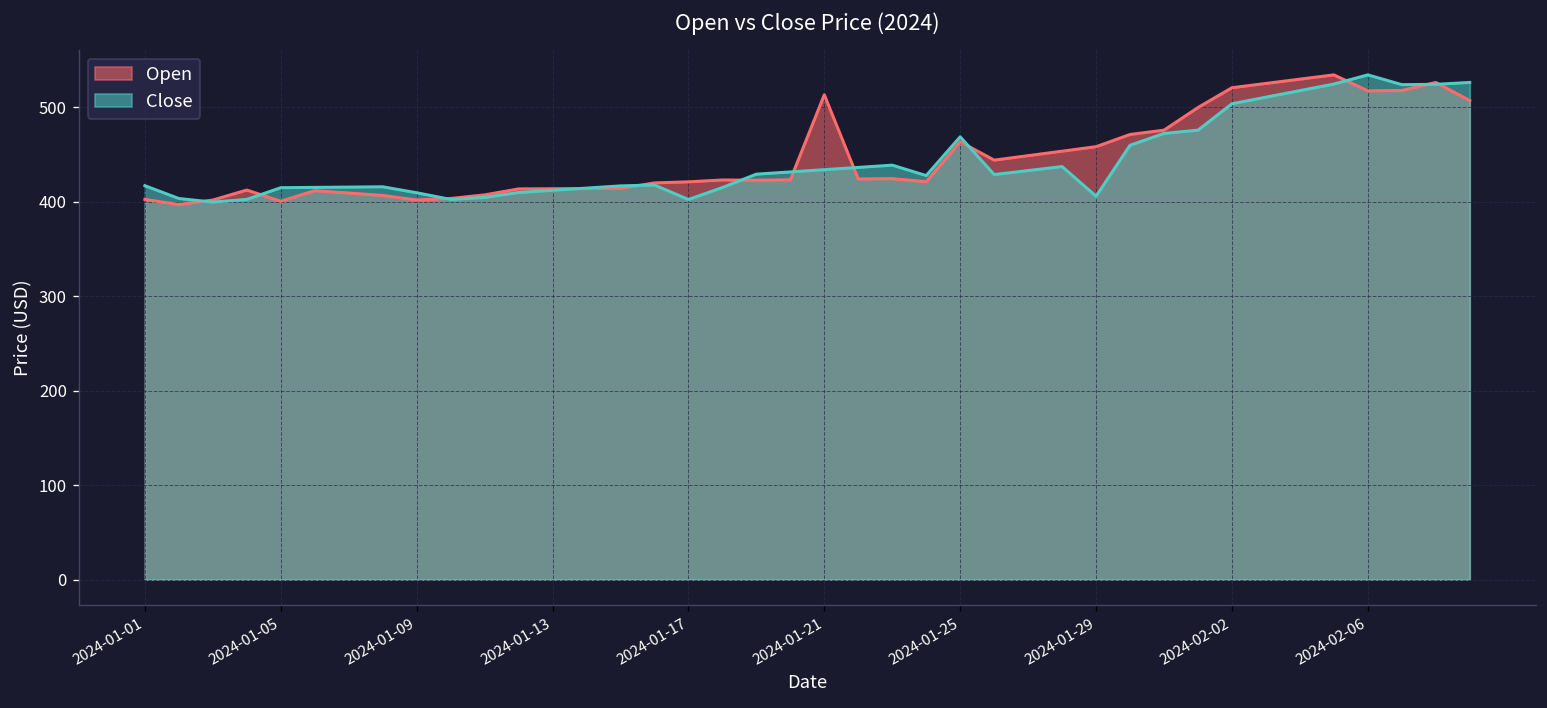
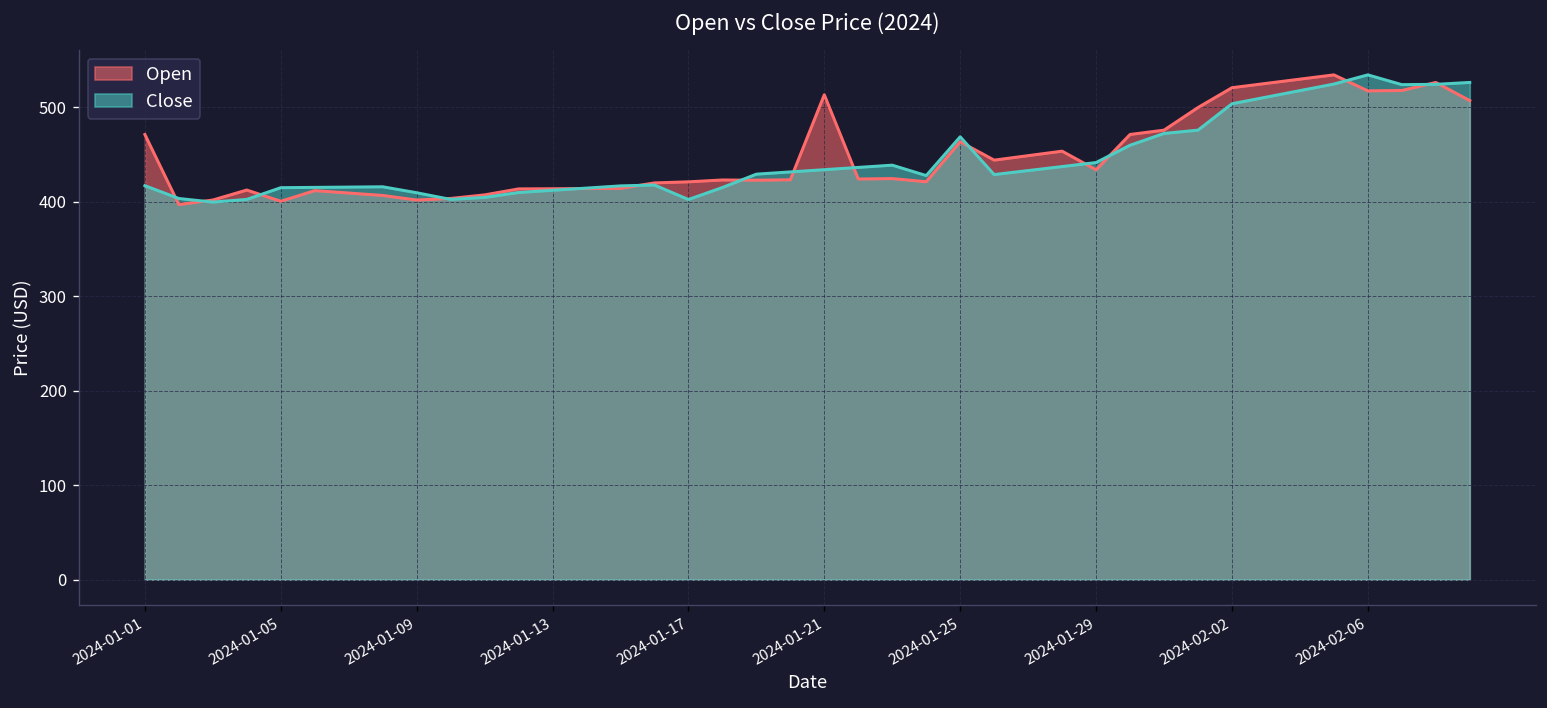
  {
    "Open": {
-     "2024-01-01": 400,
+     "2024-01-01": 470,
      "2024-01-05": 400,
      "2024-01-09": 400,
      "2024-01-17": 420,
      "2024-01-21": 510,
      "2024-01-25": 460,
-     "2024-01-29": 460,
+     "2024-01-29": 430,
      "2024-02-02": 520,
      "2024-02-06": 520
    },
    "Close": {
      "2024-01-01": 420,
      "2024-01-05": 410,
      "2024-01-09": 410,
      "2024-01-17": 400,
      "2024-01-21": 430,
      "2024-01-25": 470,
-     "2024-01-29": 410,
+     "2024-01-29": 440,
      "2024-02-02": 500,
      "2024-02-06": 530
    }
  }
